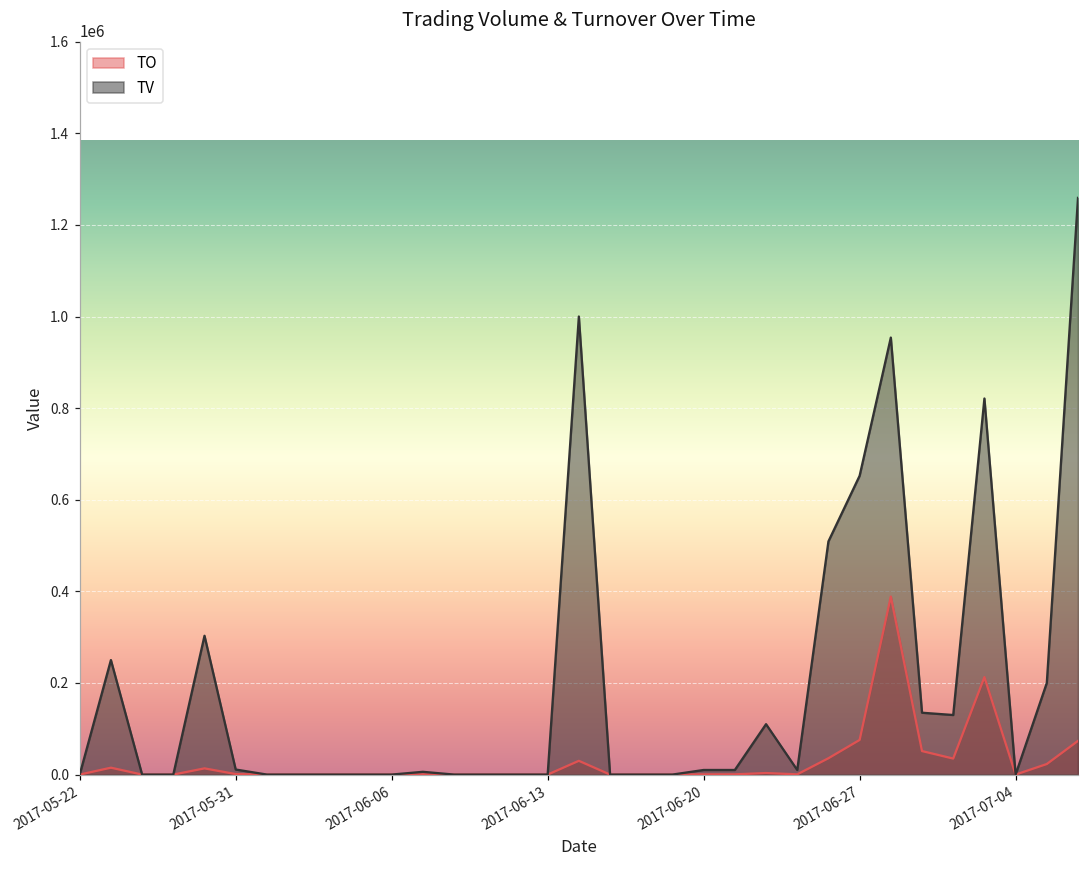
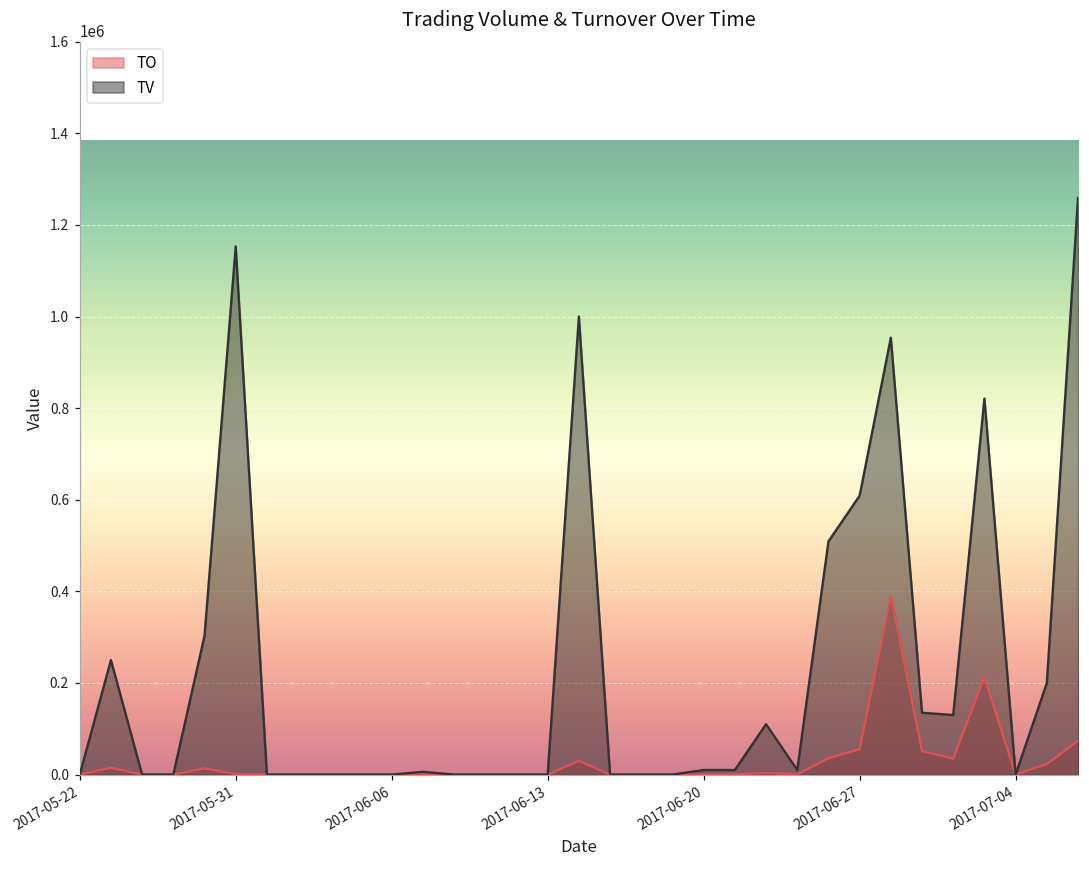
  {
    "TO": {
      "2017-05-31": 0,
      "2017-06-20": 0,
-     "2017-06-27": 80000
+     "2017-06-27": 60000
    },
    "TV": {
-     "2017-05-31": 10000,
+     "2017-05-31": 1150000,
      "2017-06-20": 10000,
-     "2017-06-27": 650000
+     "2017-06-27": 610000
    }
  }
